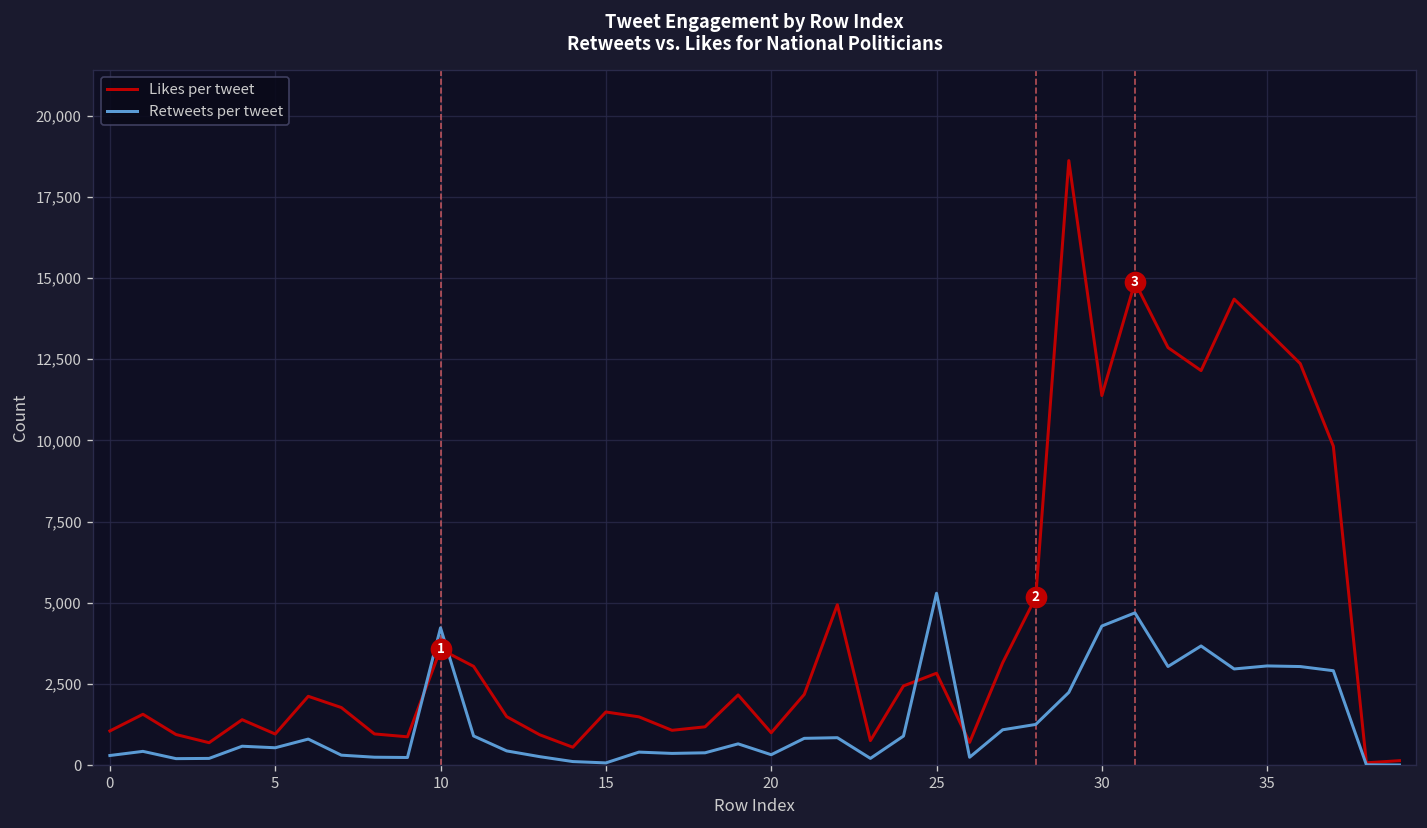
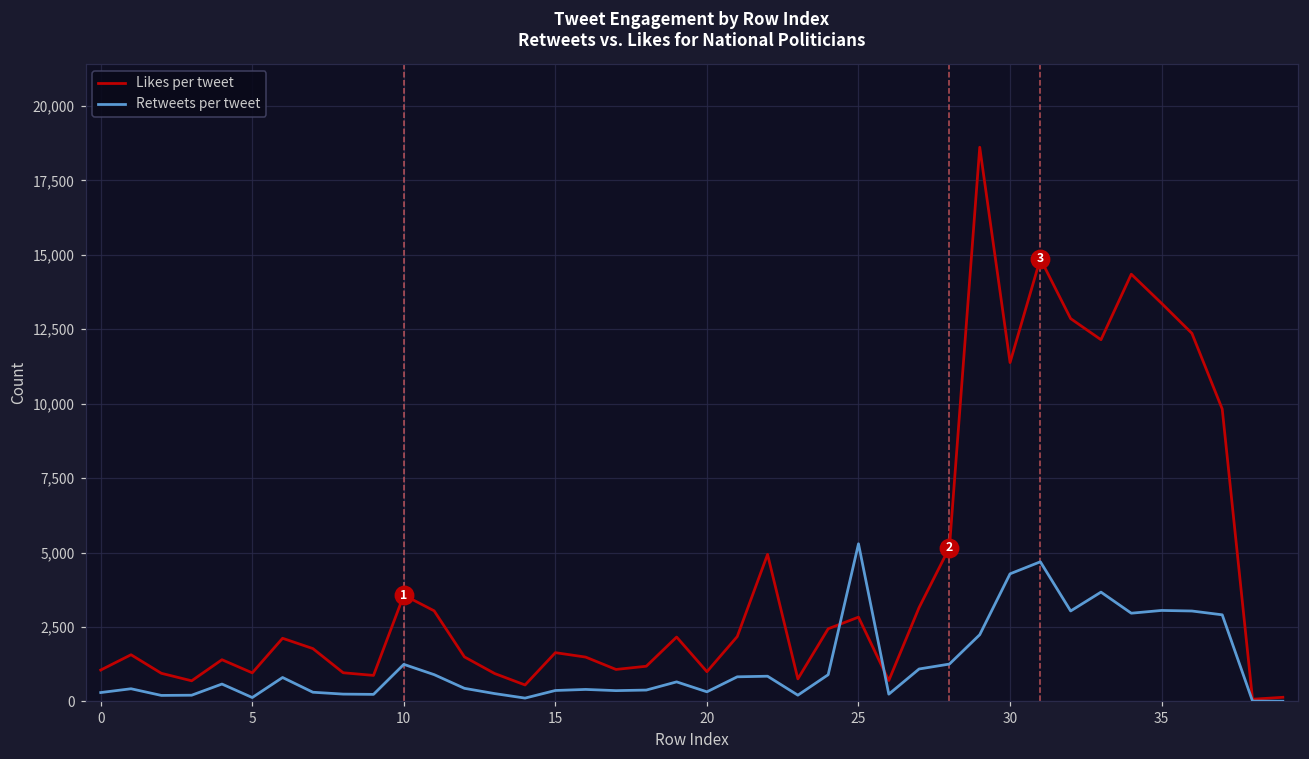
  {
    "Retweets per tweet": {
      "0": "300",
-     "5": "500",
-     "10": "4,200",
-     "15": "100",
+     "5": "100",
+     "10": "1,200",
+     "15": "400",
      "20": "300",
      "25": "5,300",
      "30": "4,300",
      "35": "3,100"
    }
  }
